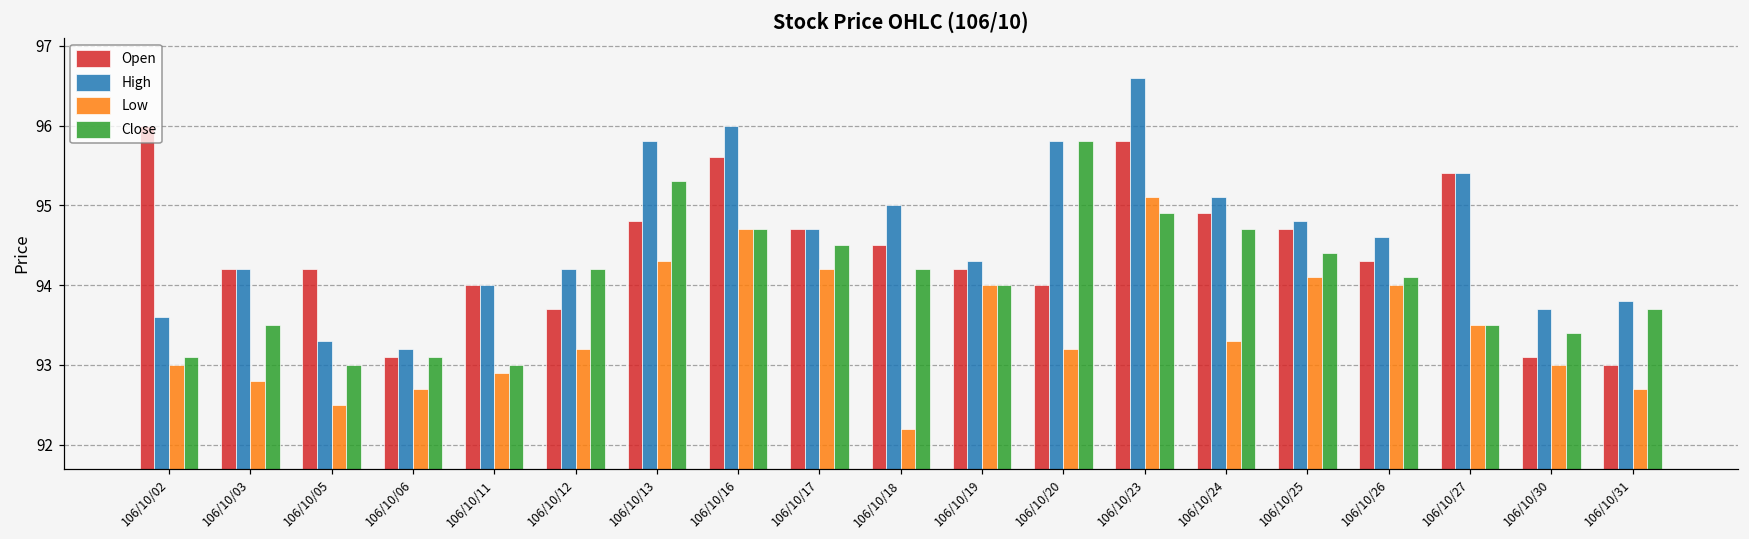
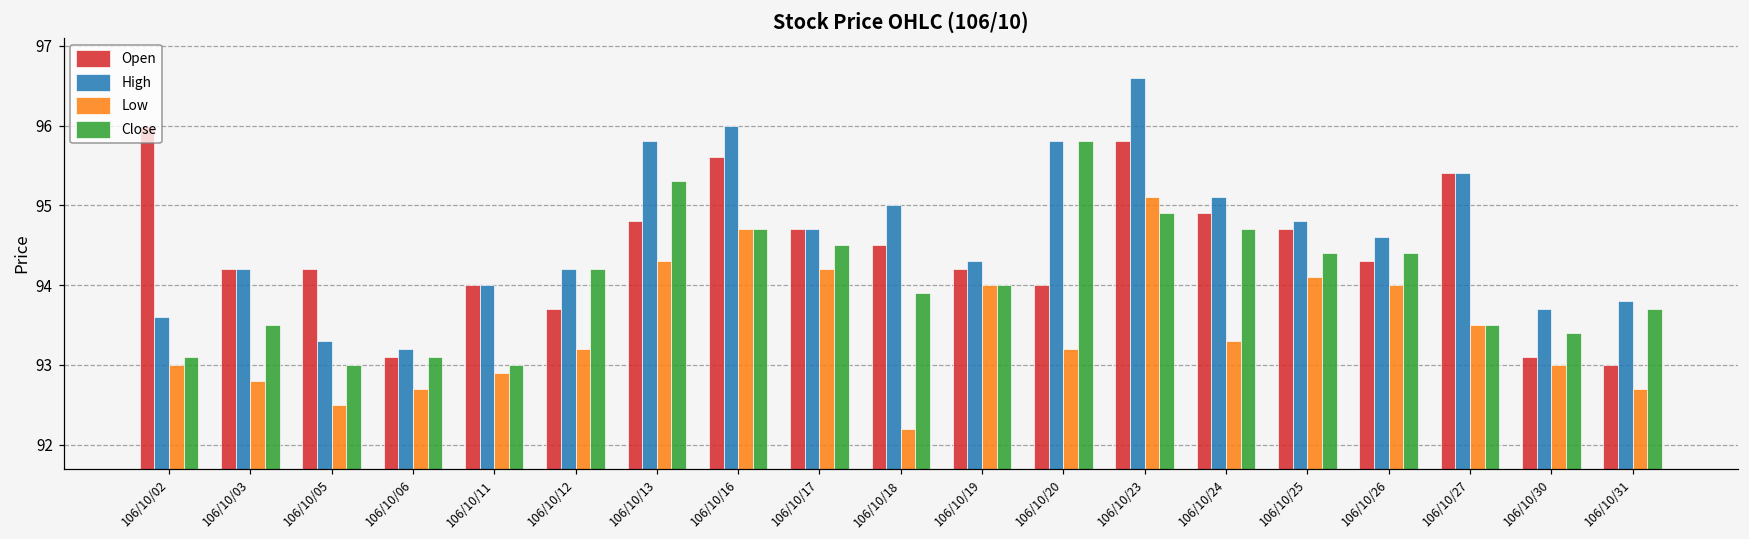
  {
    "Open": {
      "106/10/03": 94.2,
      "106/10/05": 94.2,
      "106/10/06": 93.1,
      "106/10/11": 94.0,
      "106/10/12": 93.7,
      "106/10/13": 94.8,
      "106/10/16": 95.6,
      "106/10/17": 94.7,
      "106/10/18": 94.5,
      "106/10/19": 94.2,
      "106/10/20": 94.0,
      "106/10/23": 95.8,
      "106/10/24": 94.9,
      "106/10/25": 94.7,
      "106/10/26": 94.3,
      "106/10/27": 95.4,
      "106/10/30": 93.1,
      "106/10/31": 93.0
    },
    "High": {
      "106/10/02": 93.6,
      "106/10/03": 94.2,
      "106/10/05": 93.3,
      "106/10/06": 93.2,
      "106/10/11": 94.0,
      "106/10/12": 94.2,
      "106/10/13": 95.8,
      "106/10/16": 96.0,
      "106/10/17": 94.7,
      "106/10/18": 95.0,
      "106/10/19": 94.3,
      "106/10/20": 95.8,
      "106/10/23": 96.6,
      "106/10/24": 95.1,
      "106/10/25": 94.8,
      "106/10/26": 94.6,
      "106/10/27": 95.4,
      "106/10/30": 93.7,
      "106/10/31": 93.8
    },
    "Low": {
      "106/10/02": 93.0,
      "106/10/03": 92.8,
      "106/10/05": 92.5,
      "106/10/06": 92.7,
      "106/10/11": 92.9,
      "106/10/12": 93.2,
      "106/10/13": 94.3,
      "106/10/16": 94.7,
      "106/10/17": 94.2,
      "106/10/18": 92.2,
      "106/10/19": 94.0,
      "106/10/20": 93.2,
      "106/10/23": 95.1,
      "106/10/24": 93.3,
      "106/10/25": 94.1,
      "106/10/26": 94.0,
      "106/10/27": 93.5,
      "106/10/30": 93.0,
      "106/10/31": 92.7
    },
    "Close": {
      "106/10/02": 93.1,
      "106/10/03": 93.5,
      "106/10/05": 93.0,
      "106/10/06": 93.1,
      "106/10/11": 93.0,
      "106/10/12": 94.2,
      "106/10/13": 95.3,
      "106/10/16": 94.7,
      "106/10/17": 94.5,
-     "106/10/18": 94.2,
+     "106/10/18": 93.9,
      "106/10/19": 94.0,
      "106/10/20": 95.8,
      "106/10/23": 94.9,
      "106/10/24": 94.7,
      "106/10/25": 94.4,
-     "106/10/26": 94.1,
+     "106/10/26": 94.4,
      "106/10/27": 93.5,
      "106/10/30": 93.4,
      "106/10/31": 93.7
    }
  }
